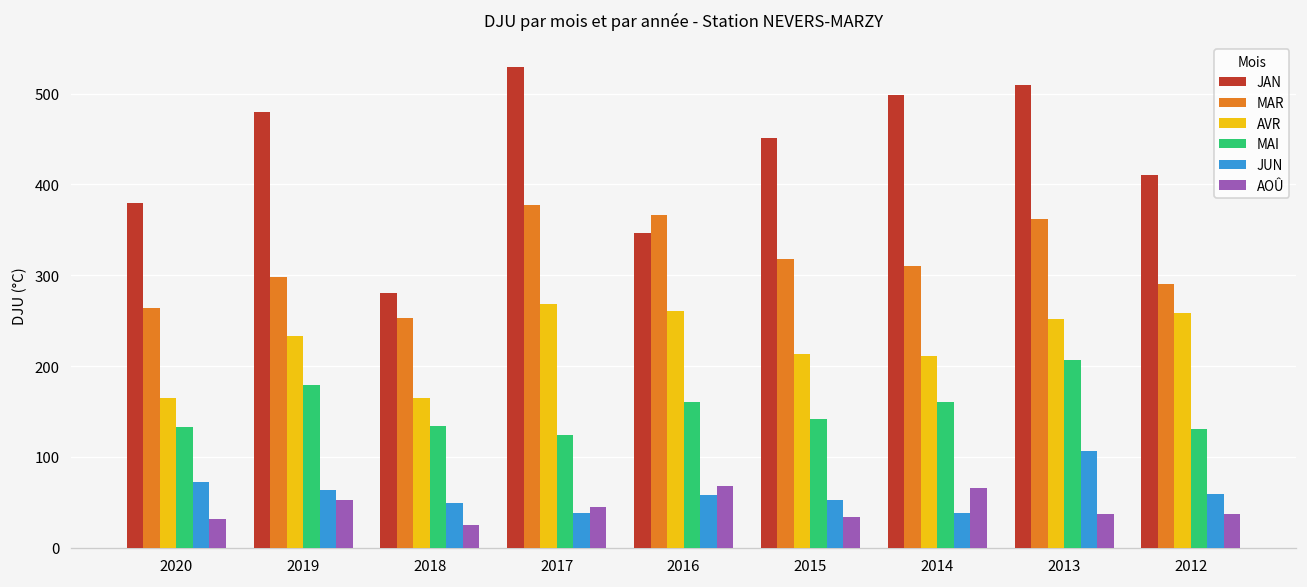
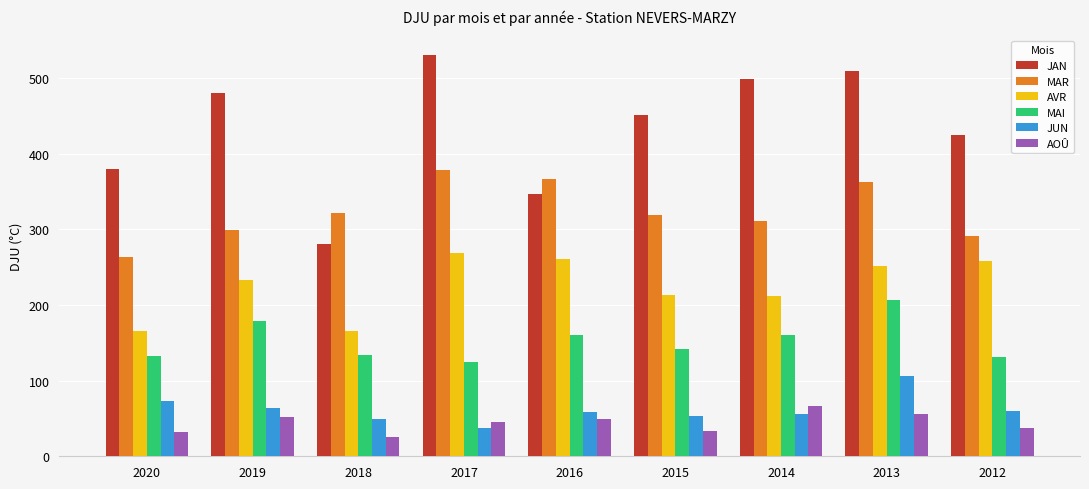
  {
    "JAN": {
      "2020": 380,
      "2019": 480,
      "2018": 280,
      "2017": 530,
      "2016": 350,
      "2015": 450,
      "2014": 500,
      "2013": 510,
-     "2012": 410
+     "2012": 420
    },
    "MAR": {
      "2020": 260,
      "2019": 300,
-     "2018": 250,
+     "2018": 320,
      "2017": 380,
      "2016": 370,
      "2015": 320,
      "2014": 310,
      "2013": 360,
      "2012": 290
    },
    "AVR": {
      "2020": 170,
      "2019": 230,
      "2018": 170,
      "2017": 270,
      "2016": 260,
      "2015": 210,
      "2014": 210,
      "2013": 250,
      "2012": 260
    },
    "MAI": {
      "2020": 130,
      "2019": 180,
      "2018": 130,
      "2017": 120,
      "2016": 160,
      "2015": 140,
      "2014": 160,
      "2013": 210,
      "2012": 130
    },
    "JUN": {
      "2020": 70,
      "2019": 60,
      "2018": 50,
      "2017": 40,
      "2016": 60,
      "2015": 50,
-     "2014": 40,
+     "2014": 60,
      "2013": 110,
      "2012": 60
    },
    "AOÛ": {
      "2020": 30,
      "2019": 50,
      "2018": 30,
      "2017": 40,
-     "2016": 70,
+     "2016": 50,
      "2015": 30,
      "2014": 70,
-     "2013": 40,
+     "2013": 60,
      "2012": 40
    }
  }
